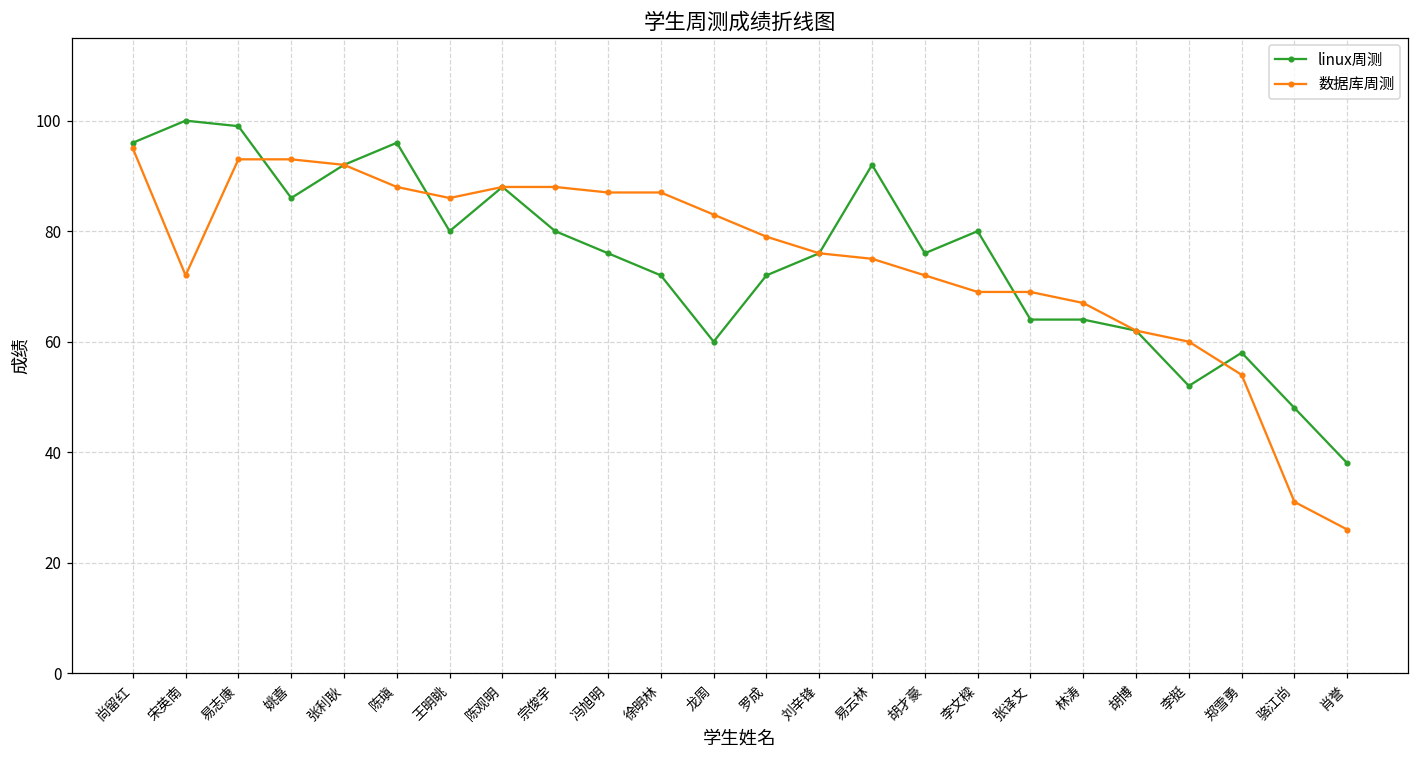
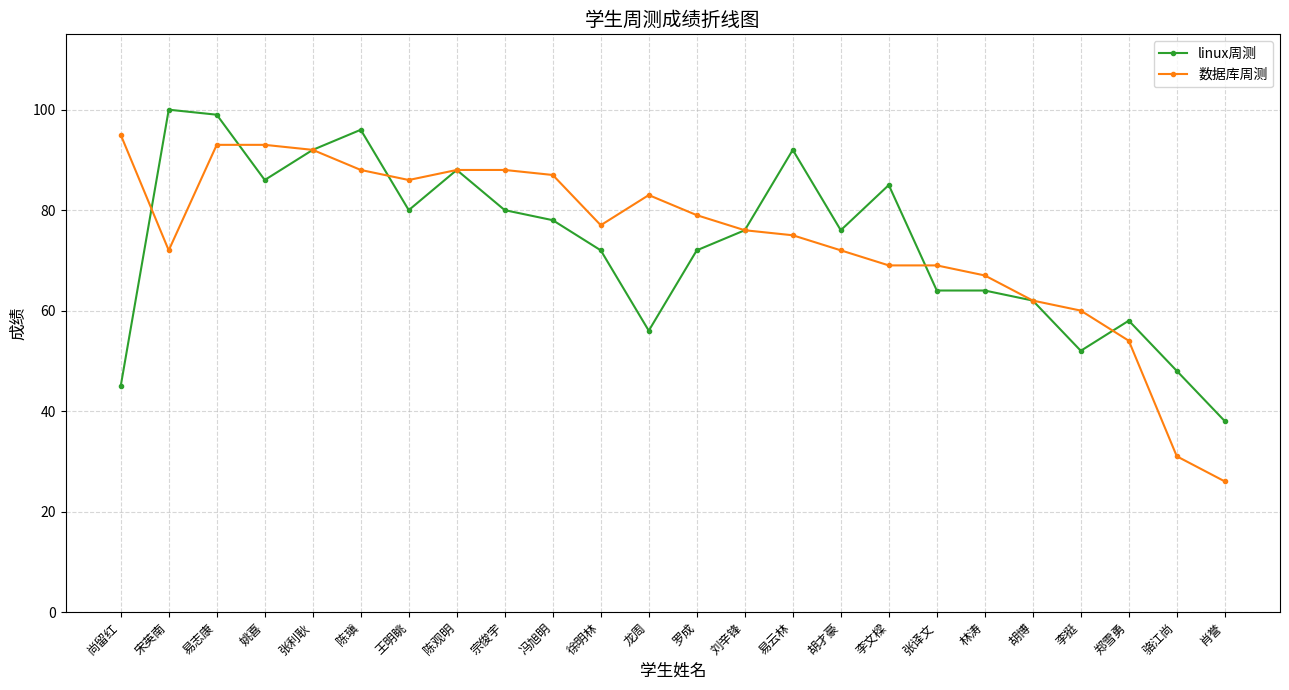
  {
    "linux周测": {
-     "尚留红": 96,
+     "尚留红": 45,
      "宋英南": 100,
      "易志康": 99,
      "姚喜": 86,
      "陈瑱": 96,
      "王明眺": 80,
      "宗俊宇": 80,
-     "冯旭明": 76,
+     "冯旭明": 78,
      "徐明林": 72,
-     "龙周": 60,
+     "龙周": 56,
      "罗成": 72,
      "易云林": 92,
      "胡才豪": 76,
-     "李文樑": 80,
+     "李文樑": 85,
      "张译文": 64,
      "林涛": 64,
      "李挺": 52,
      "郑雪勇": 58,
      "骆江尚": 48,
      "肖誉": 38
    },
    "数据库周测": {
      "尚留红": 95,
      "宋英南": 72,
      "易志康": 93,
      "姚喜": 93,
      "陈瑱": 88,
      "王明眺": 86,
      "宗俊宇": 88,
      "冯旭明": 87,
-     "徐明林": 87,
+     "徐明林": 77,
      "龙周": 83,
      "罗成": 79,
      "易云林": 75,
      "胡才豪": 72,
      "李文樑": 69,
      "张译文": 69,
      "林涛": 67,
      "李挺": 60,
      "郑雪勇": 54,
      "骆江尚": 31,
      "肖誉": 26
    }
  }
